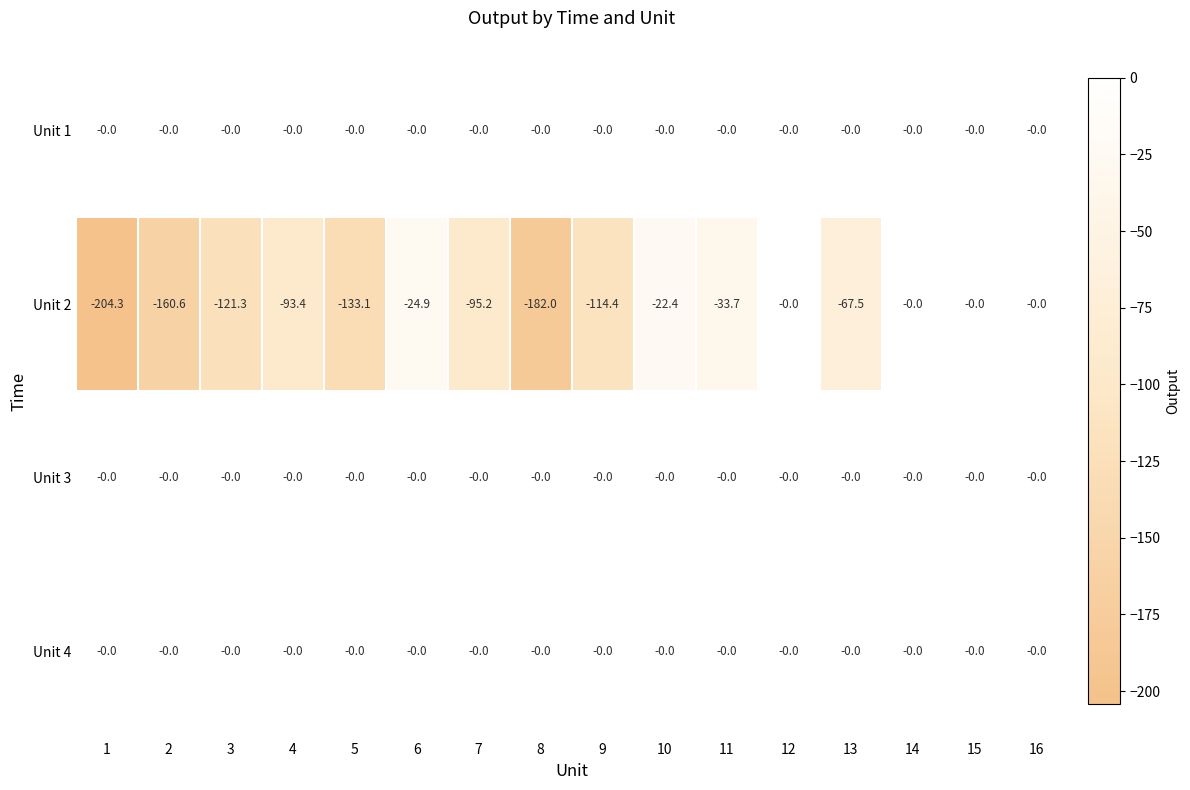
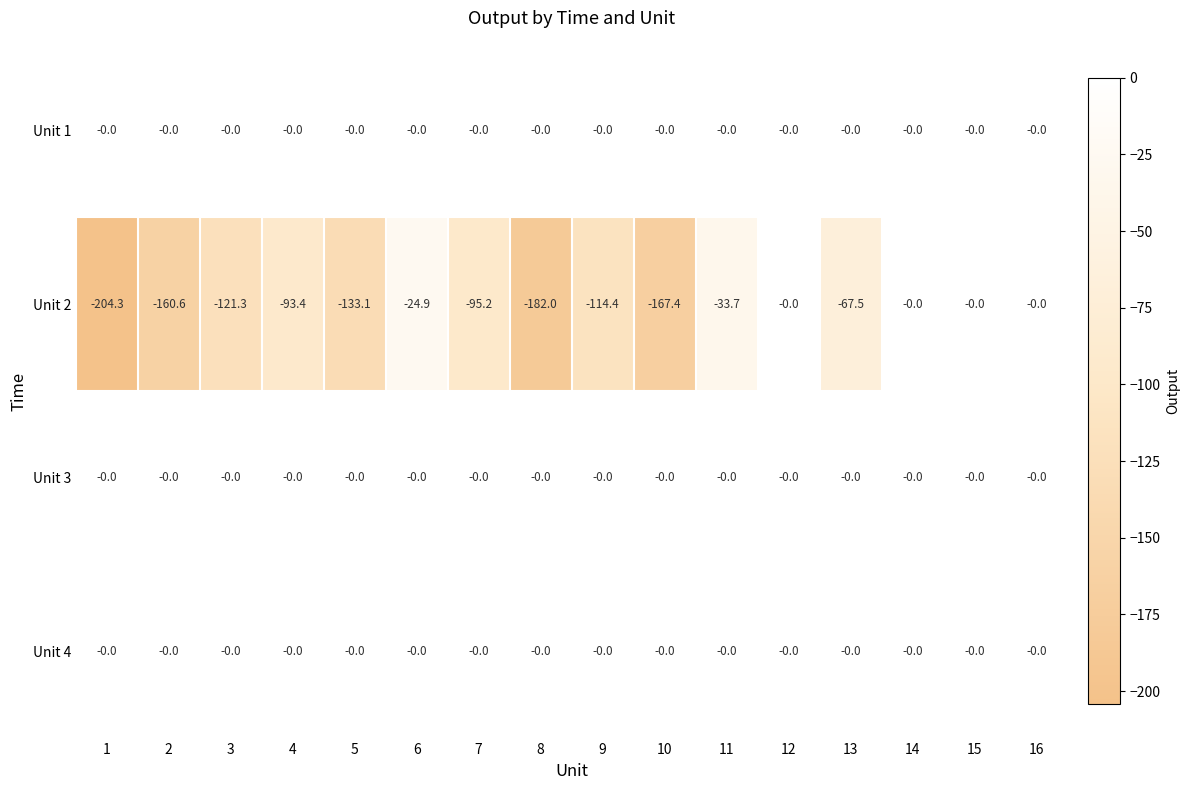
  {
    "Unit 1": {
      "1": -0.0,
      "2": -0.0,
      "3": -0.0,
      "4": -0.0,
      "5": -0.0,
      "6": -0.0,
      "7": -0.0,
      "8": -0.0,
      "9": -0.0,
      "10": -0.0,
      "11": -0.0,
      "12": -0.0,
      "13": -0.0,
      "14": -0.0,
      "15": -0.0,
      "16": -0.0
    },
    "Unit 2": {
      "1": -204.3,
      "2": -160.6,
      "3": -121.3,
      "4": -93.4,
      "5": -133.1,
      "6": -24.9,
      "7": -95.2,
      "8": -182.0,
      "9": -114.4,
-     "10": -22.4,
+     "10": -167.4,
      "11": -33.7,
      "12": -0.0,
      "13": -67.5,
      "14": -0.0,
      "15": -0.0,
      "16": -0.0
    },
    "Unit 3": {
      "1": -0.0,
      "2": -0.0,
      "3": -0.0,
      "4": -0.0,
      "5": -0.0,
      "6": -0.0,
      "7": -0.0,
      "8": -0.0,
      "9": -0.0,
      "10": -0.0,
      "11": -0.0,
      "12": -0.0,
      "13": -0.0,
      "14": -0.0,
      "15": -0.0,
      "16": -0.0
    },
    "Unit 4": {
      "1": -0.0,
      "2": -0.0,
      "3": -0.0,
      "4": -0.0,
      "5": -0.0,
      "6": -0.0,
      "7": -0.0,
      "8": -0.0,
      "9": -0.0,
      "10": -0.0,
      "11": -0.0,
      "12": -0.0,
      "13": -0.0,
      "14": -0.0,
      "15": -0.0,
      "16": -0.0
    }
  }
